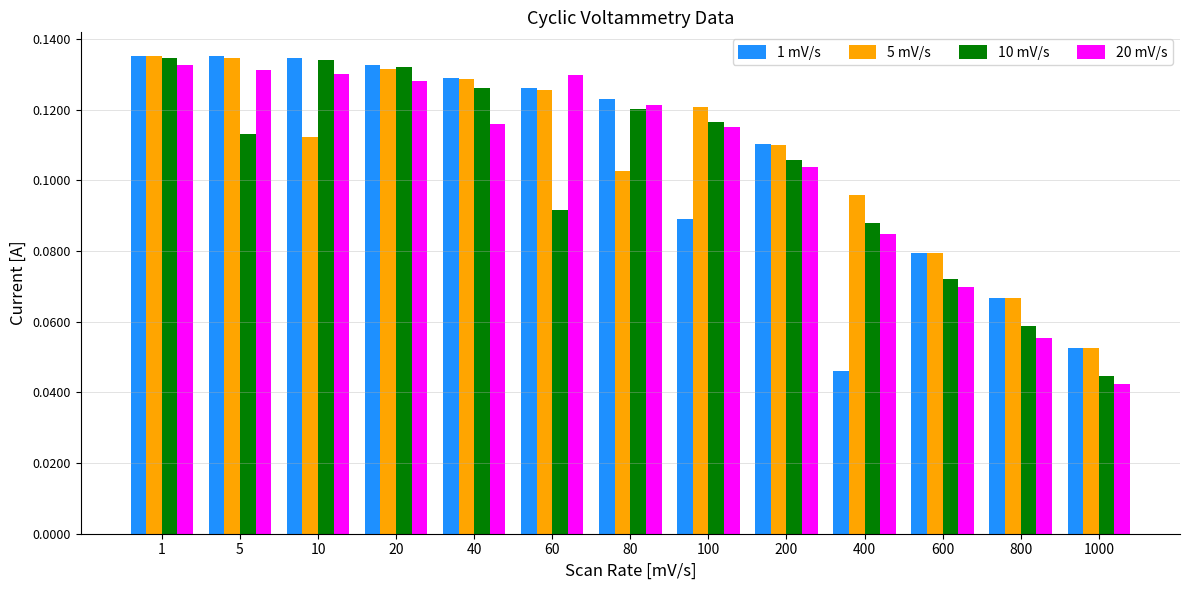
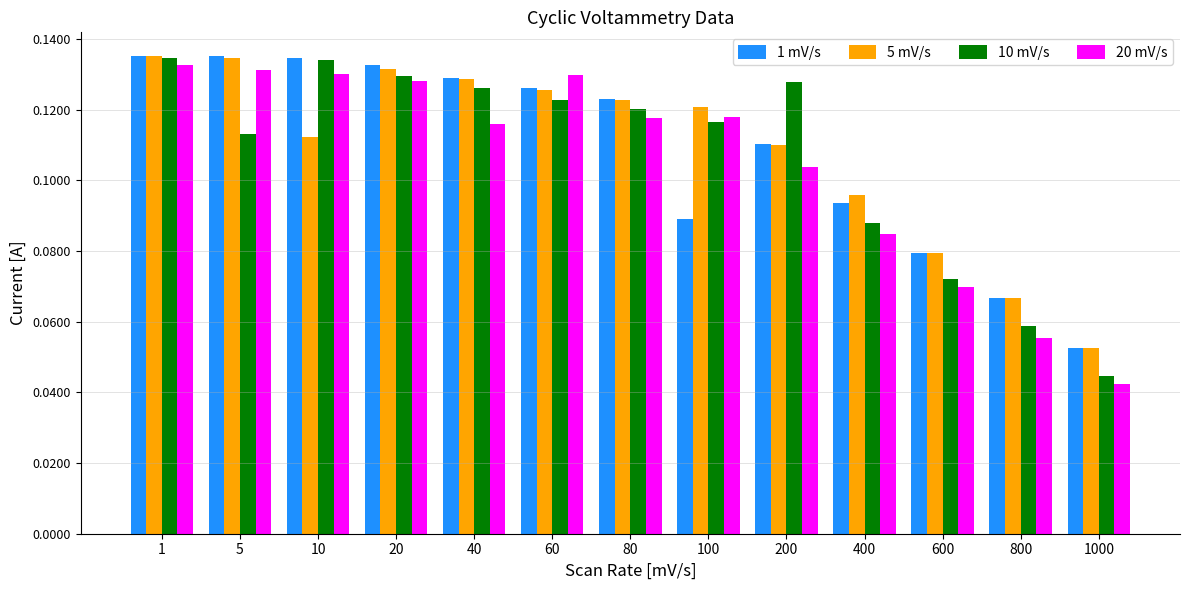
  {
    "1 mV/s": {
      "1": 0.135,
      "5": 0.135,
      "10": 0.135,
      "20": 0.133,
      "40": 0.129,
      "60": 0.126,
      "80": 0.123,
      "100": 0.089,
      "200": 0.110,
-     "400": 0.046,
+     "400": 0.094,
      "600": 0.079,
      "800": 0.067,
      "1000": 0.052
    },
    "5 mV/s": {
      "1": 0.135,
      "5": 0.135,
      "10": 0.112,
      "20": 0.132,
      "40": 0.129,
      "60": 0.126,
-     "80": 0.103,
+     "80": 0.123,
      "100": 0.121,
      "200": 0.110,
      "400": 0.096,
      "600": 0.079,
      "800": 0.067,
      "1000": 0.052
    },
    "10 mV/s": {
      "1": 0.135,
      "5": 0.113,
      "10": 0.134,
-     "20": 0.132,
+     "20": 0.130,
      "40": 0.126,
-     "60": 0.092,
+     "60": 0.123,
      "80": 0.120,
      "100": 0.117,
-     "200": 0.106,
+     "200": 0.128,
      "400": 0.088,
      "600": 0.072,
      "800": 0.059,
      "1000": 0.045
    },
    "20 mV/s": {
      "1": 0.133,
      "5": 0.131,
      "10": 0.130,
      "20": 0.128,
      "40": 0.116,
      "60": 0.130,
-     "80": 0.121,
-     "100": 0.115,
+     "80": 0.118,
+     "100": 0.118,
      "200": 0.104,
      "400": 0.085,
      "600": 0.070,
      "800": 0.056,
      "1000": 0.042
    }
  }
